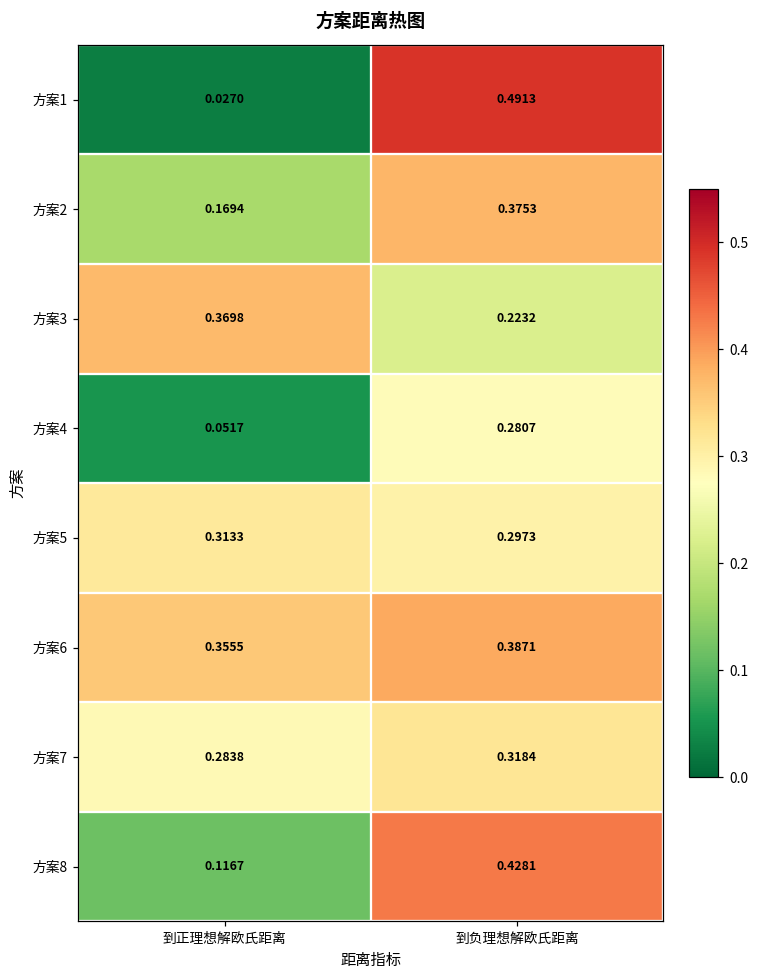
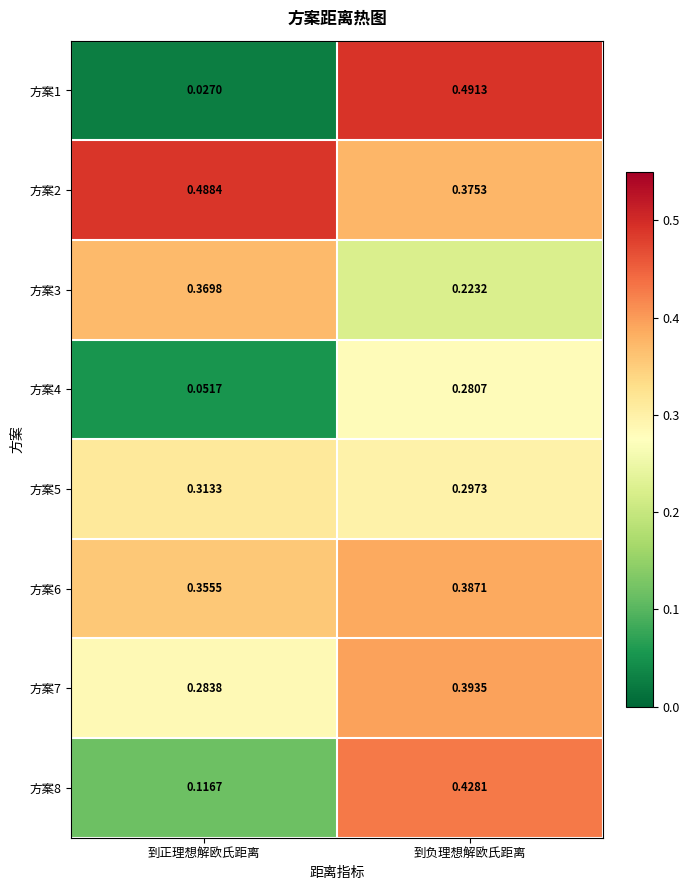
  {
    "方案1": {
      "到正理想解欧氏距离": 0.0270,
      "到负理想解欧氏距离": 0.4913
    },
    "方案2": {
-     "到正理想解欧氏距离": 0.1694,
+     "到正理想解欧氏距离": 0.4884,
      "到负理想解欧氏距离": 0.3753
    },
    "方案3": {
      "到正理想解欧氏距离": 0.3698,
      "到负理想解欧氏距离": 0.2232
    },
    "方案4": {
      "到正理想解欧氏距离": 0.0517,
      "到负理想解欧氏距离": 0.2807
    },
    "方案5": {
      "到正理想解欧氏距离": 0.3133,
      "到负理想解欧氏距离": 0.2973
    },
    "方案6": {
      "到正理想解欧氏距离": 0.3555,
      "到负理想解欧氏距离": 0.3871
    },
    "方案7": {
      "到正理想解欧氏距离": 0.2838,
-     "到负理想解欧氏距离": 0.3184
+     "到负理想解欧氏距离": 0.3935
    },
    "方案8": {
      "到正理想解欧氏距离": 0.1167,
      "到负理想解欧氏距离": 0.4281
    }
  }
